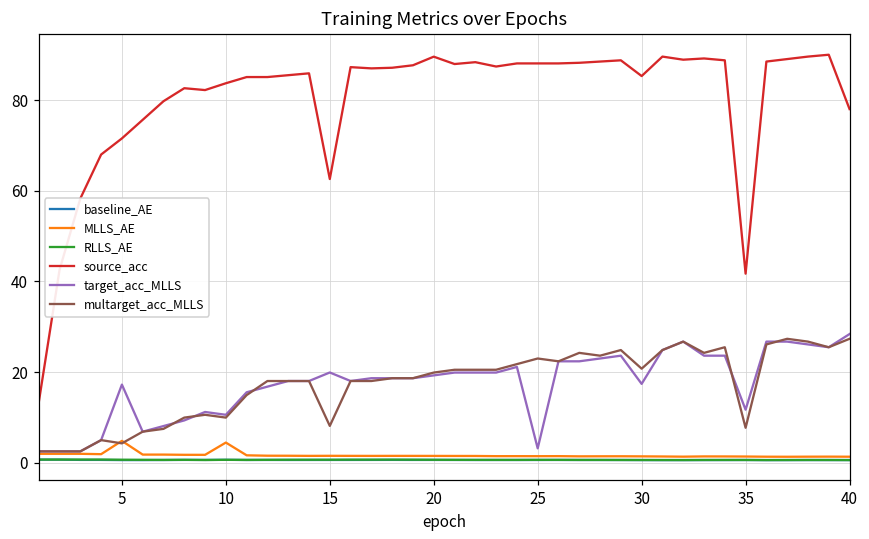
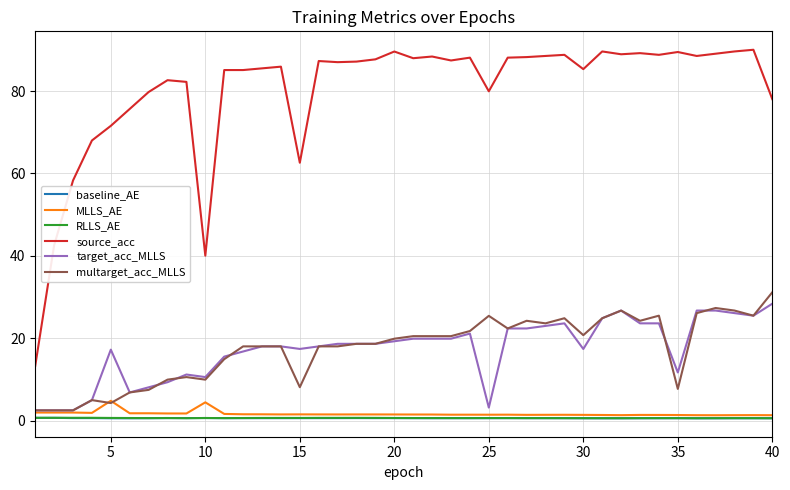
  {
    "RLLS_AE": {
      "5": 1,
      "10": 1,
      "15": 1,
      "20": 1,
      "25": 1,
      "30": 1,
      "35": 1,
      "40": 1
    },
    "MLLS_AE": {
      "10": 4,
      "15": 2,
      "20": 1,
      "25": 1,
      "30": 1,
      "35": 1,
      "40": 1
    },
    "source_acc": {
      "5": 72,
-     "10": 84,
+     "10": 40,
      "15": 63,
      "20": 90,
-     "25": 88,
+     "25": 80,
      "30": 85,
-     "35": 42,
+     "35": 89,
      "40": 78
    },
    "target_acc_MLLS": {
      "5": 17,
-     "15": 20,
+     "15": 17,
      "20": 19,
      "25": 3,
      "30": 17,
      "35": 12,
      "40": 28
    },
    "multarget_acc_MLLS": {
      "15": 8,
      "20": 20,
-     "25": 23,
+     "25": 25,
      "30": 21,
      "35": 8,
-     "40": 27
+     "40": 31
    }
  }
